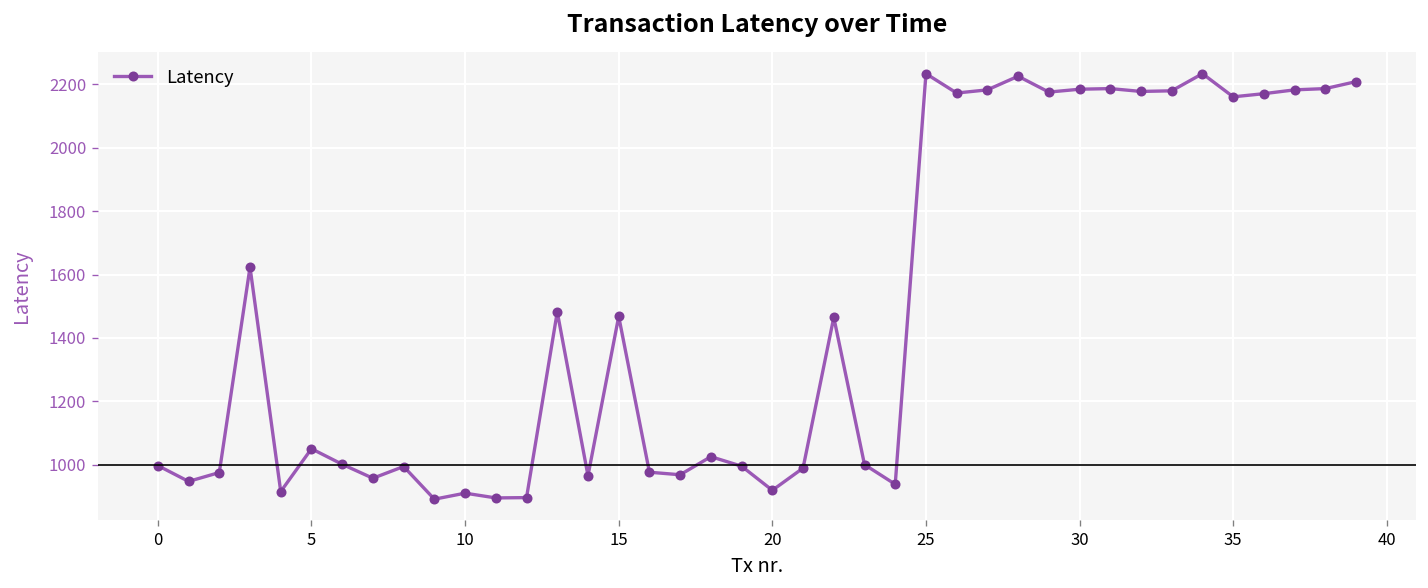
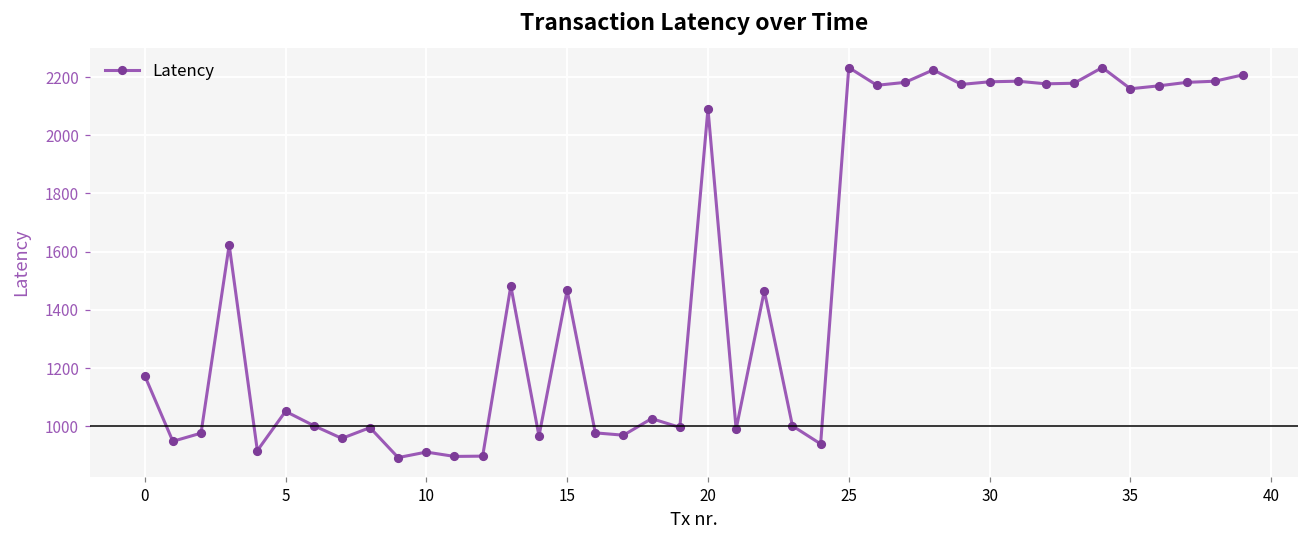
  {
-   "0": 1000,
+   "0": 1170,
    "5": 1050,
    "10": 910,
    "15": 1470,
-   "20": 920,
+   "20": 2090,
    "25": 2230,
    "30": 2180,
    "35": 2160
  }
